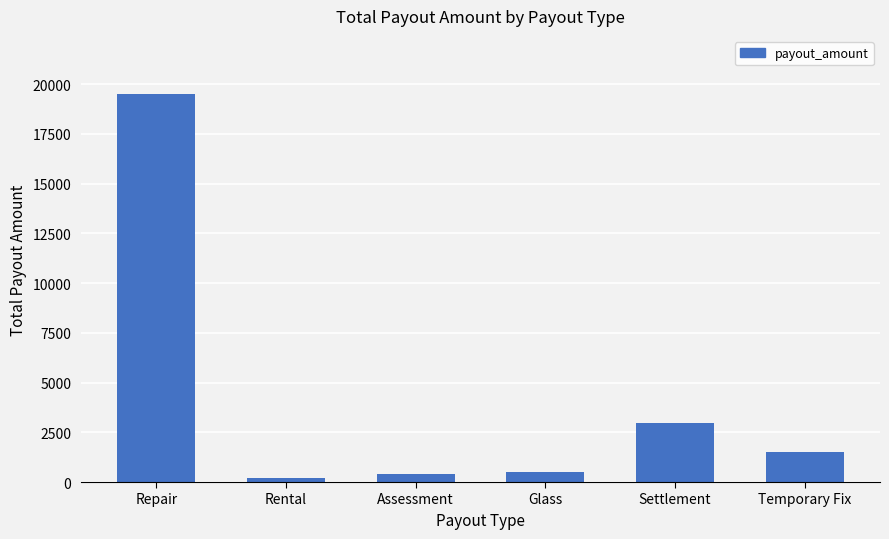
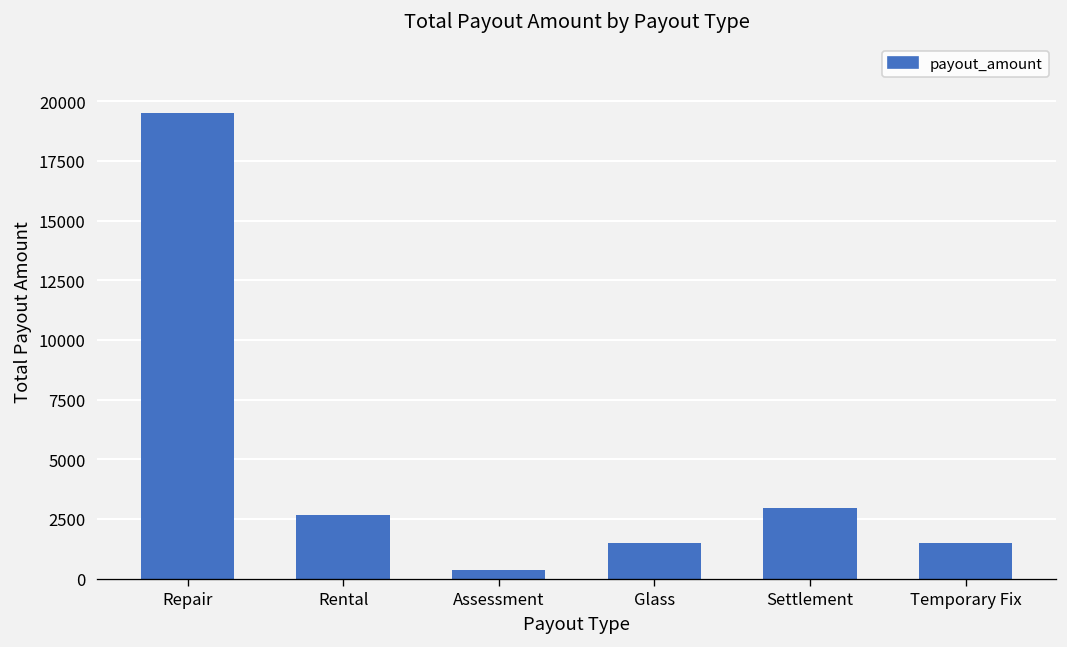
  {
    "Repair": 19500,
-   "Rental": 200,
+   "Rental": 2700,
    "Assessment": 400,
-   "Glass": 500,
+   "Glass": 1500,
    "Settlement": 3000,
    "Temporary Fix": 1500
  }
